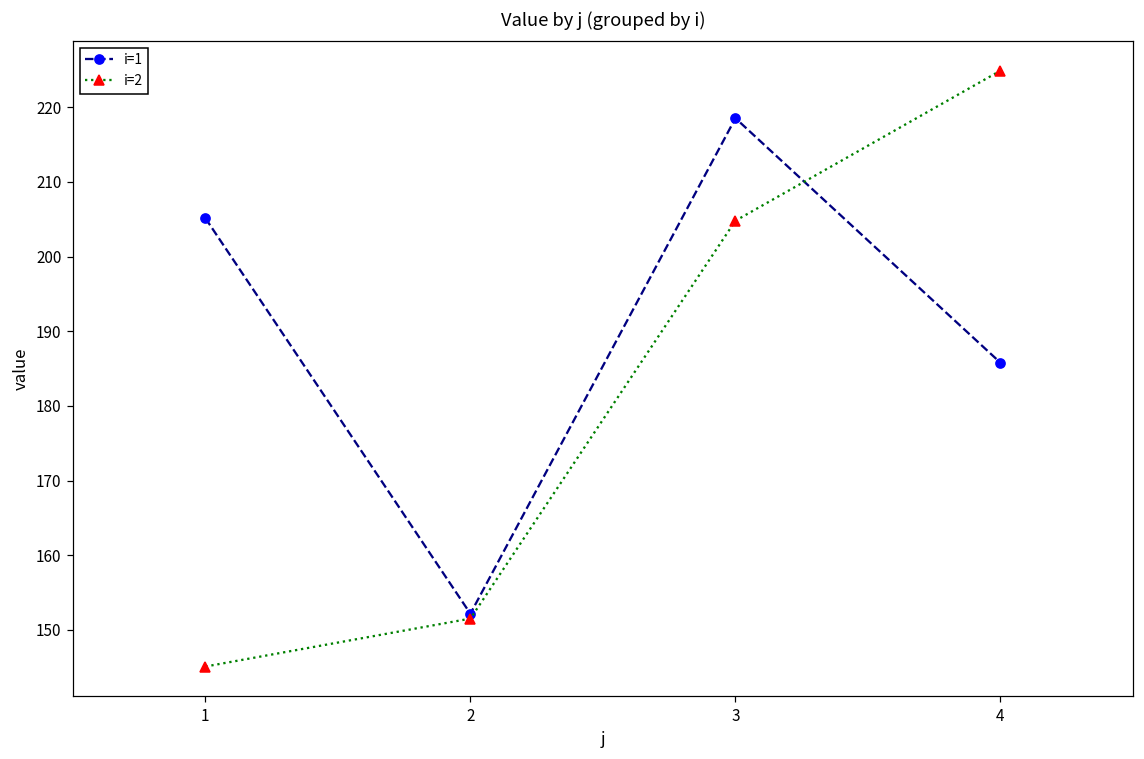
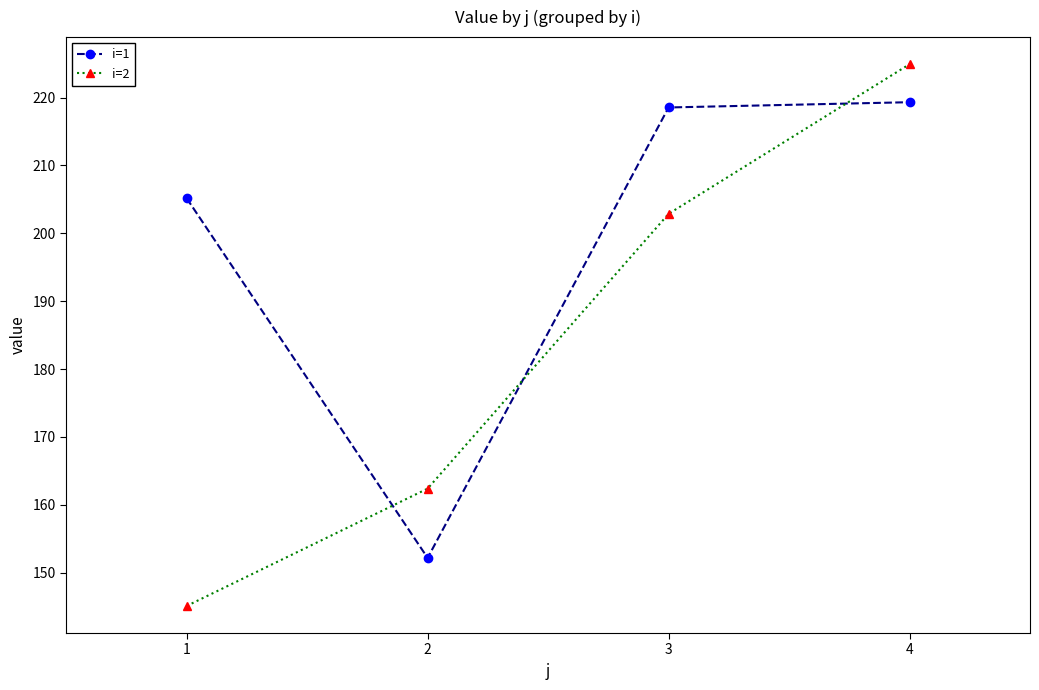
  {
    "i=1": {
      "1": 205,
      "2": 152,
      "3": 219,
-     "4": 186
+     "4": 219
    },
    "i=2": {
      "1": 145,
-     "2": 152,
-     "3": 205,
+     "2": 162,
+     "3": 203,
      "4": 225
    }
  }
